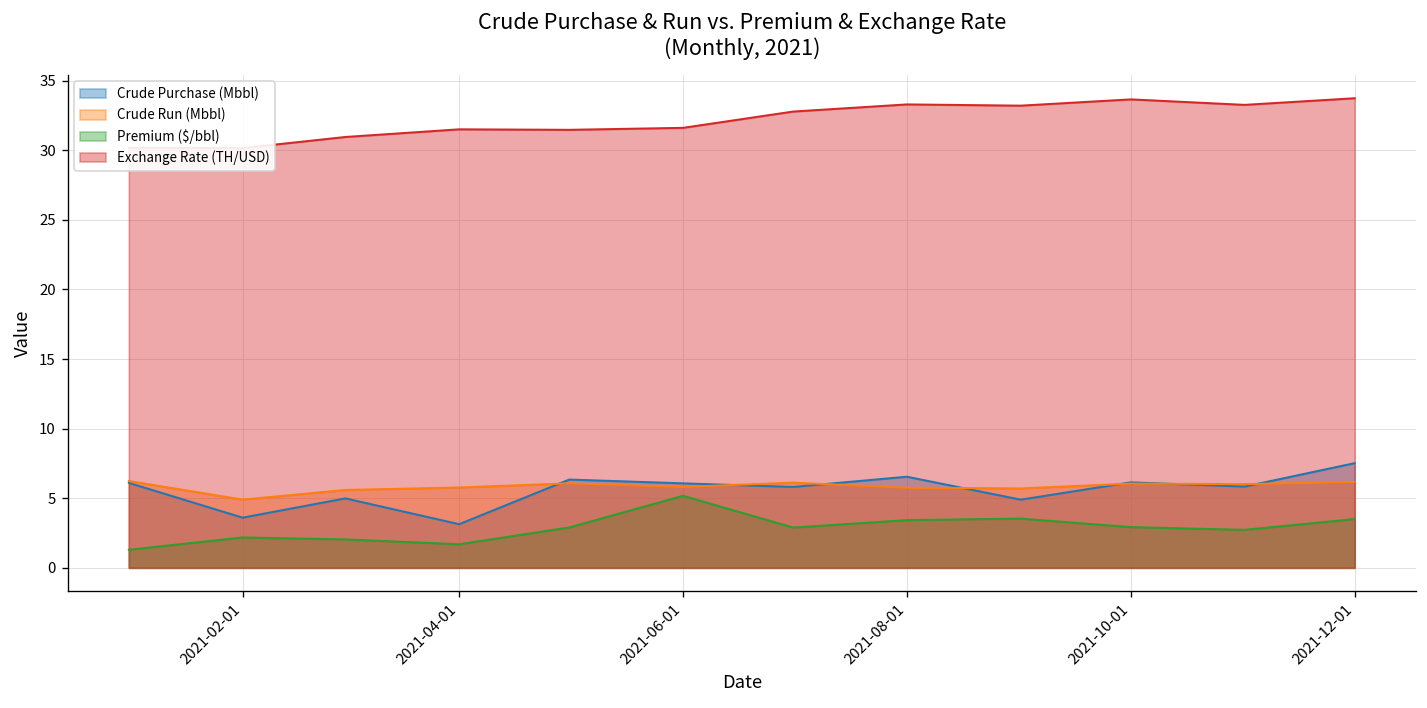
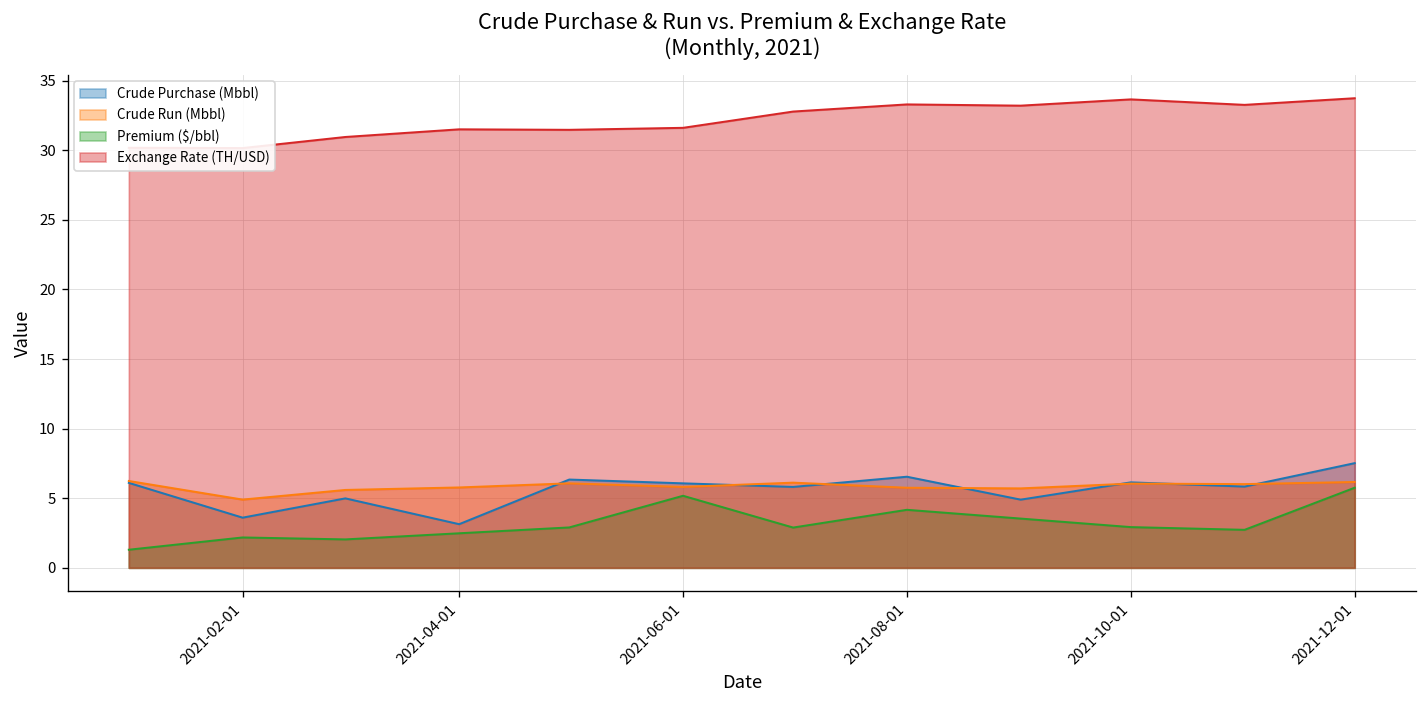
  {
    "Crude Purchase (Mbbl)": {
      "2021-02-01": 3.6,
      "2021-04-01": 3.1,
      "2021-06-01": 6.1,
      "2021-08-01": 6.5,
      "2021-12-01": 7.5
    },
    "Premium ($/bbl)": {
      "2021-02-01": 2.2,
-     "2021-04-01": 1.7,
+     "2021-04-01": 2.5,
      "2021-06-01": 5.2,
-     "2021-08-01": 3.4,
+     "2021-08-01": 4.2,
      "2021-10-01": 2.9,
-     "2021-12-01": 3.5
+     "2021-12-01": 5.8
    }
  }
